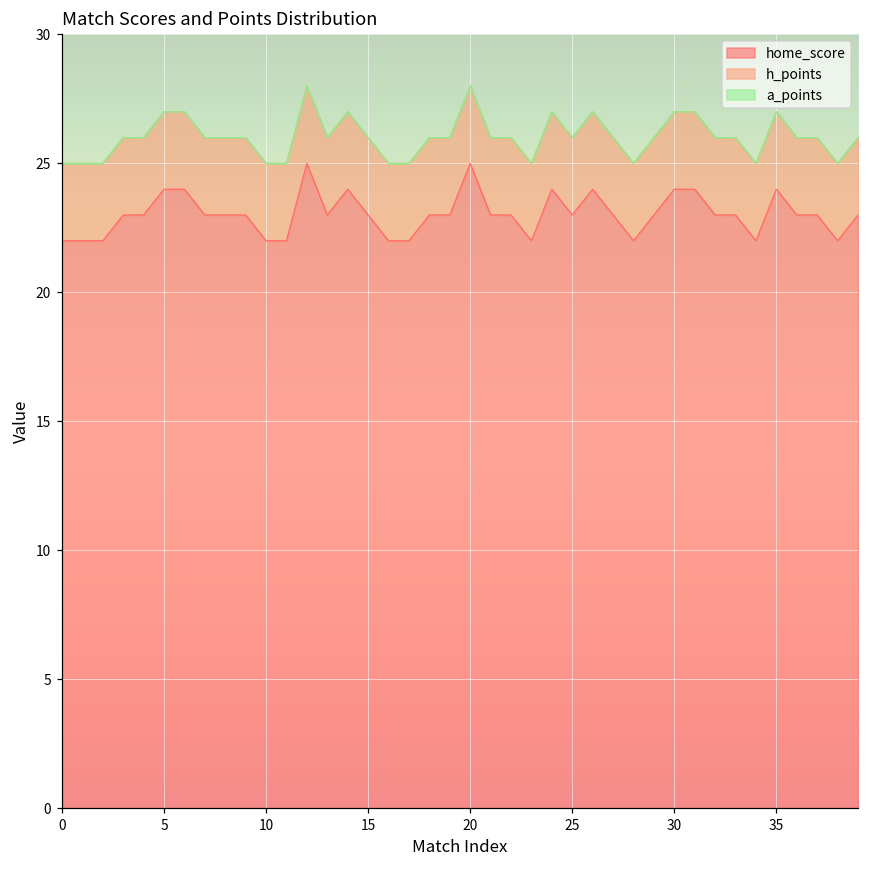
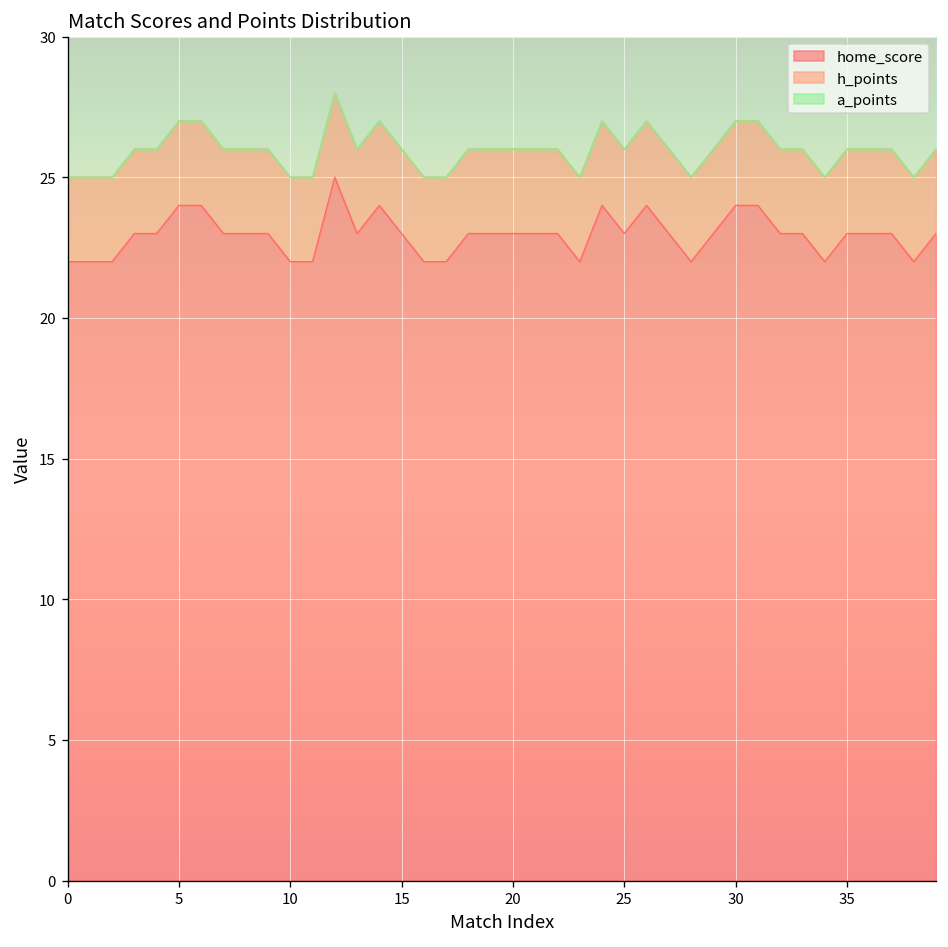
  {
    "home_score": {
      "0": 22,
      "5": 24,
      "10": 22,
      "15": 23,
-     "20": 25,
+     "20": 23,
      "25": 23,
      "30": 24,
-     "35": 24
+     "35": 23
    }
  }
